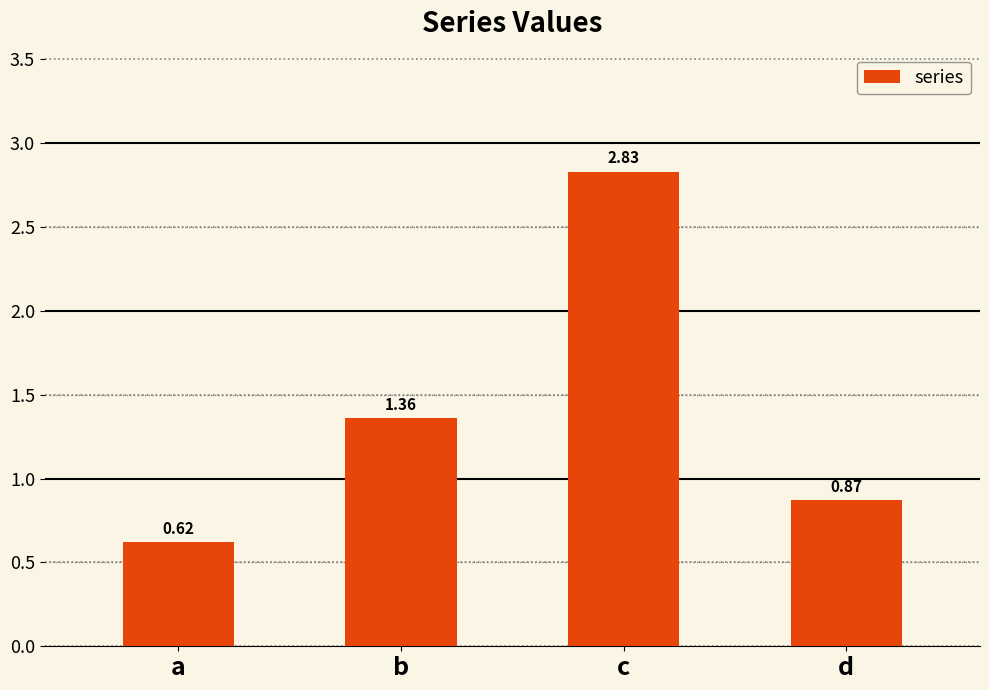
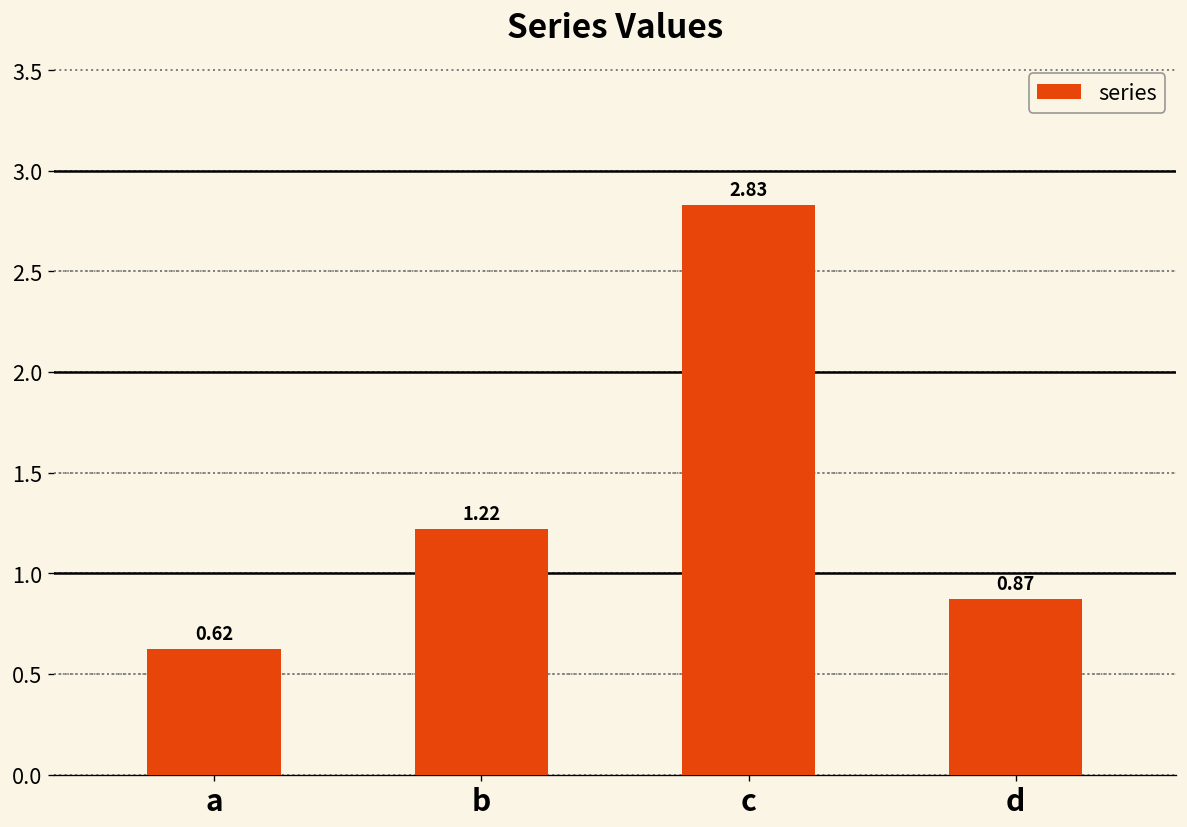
  {
    "a": 0.62,
-   "b": 1.36,
+   "b": 1.22,
    "c": 2.83,
    "d": 0.87
  }
